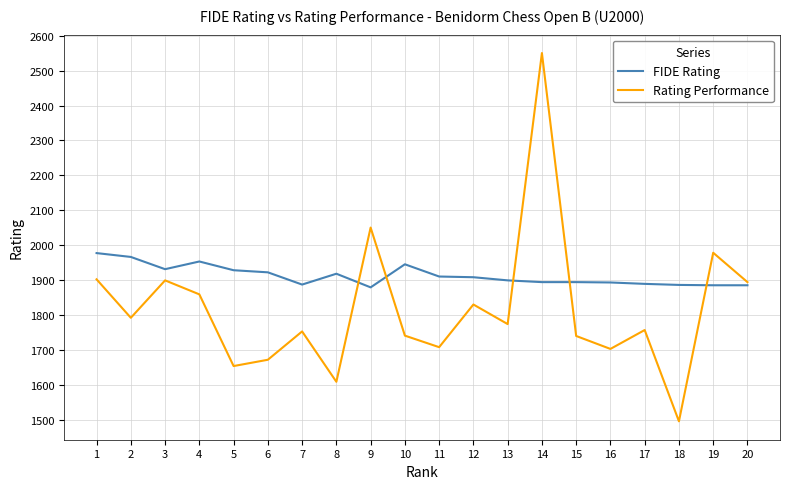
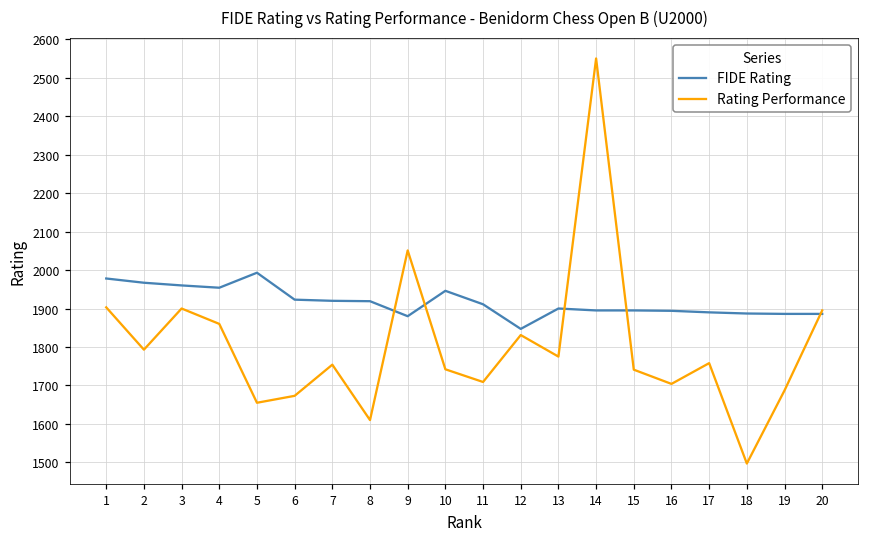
  {
    "FIDE Rating": {
      "1": 1980,
      "2": 1970,
-     "3": 1930,
+     "3": 1960,
      "4": 1950,
-     "5": 1930,
+     "5": 1990,
      "6": 1920,
-     "7": 1890,
+     "7": 1920,
      "8": 1920,
      "9": 1880,
      "10": 1950,
      "11": 1910,
-     "12": 1910,
+     "12": 1850,
      "13": 1900,
      "14": 1900,
      "15": 1900,
      "16": 1890,
      "17": 1890,
      "18": 1890,
      "19": 1890,
      "20": 1890
    },
    "Rating Performance": {
      "1": 1900,
      "2": 1790,
      "3": 1900,
      "4": 1860,
      "5": 1660,
      "6": 1670,
      "7": 1750,
      "8": 1610,
      "9": 2050,
      "10": 1740,
      "11": 1710,
      "12": 1830,
      "13": 1780,
      "14": 2550,
      "15": 1740,
      "16": 1700,
      "17": 1760,
      "18": 1500,
-     "19": 1980,
+     "19": 1690,
      "20": 1900
    }
  }
